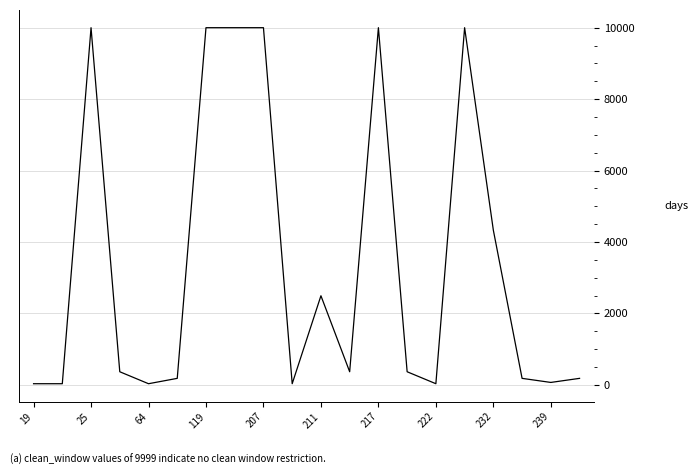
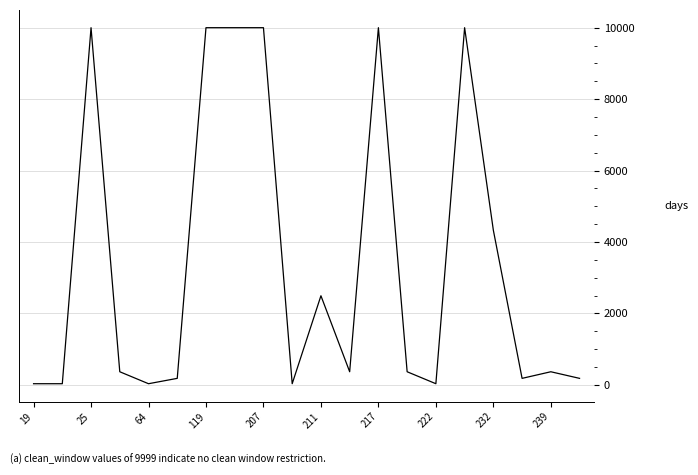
  {
    "25": 10000,
    "64": 0,
    "119": 10000,
    "207": 10000,
    "211": 2500,
    "217": 10000,
    "222": 0,
    "232": 4300,
-   "239": 100
+   "239": 400
  }
